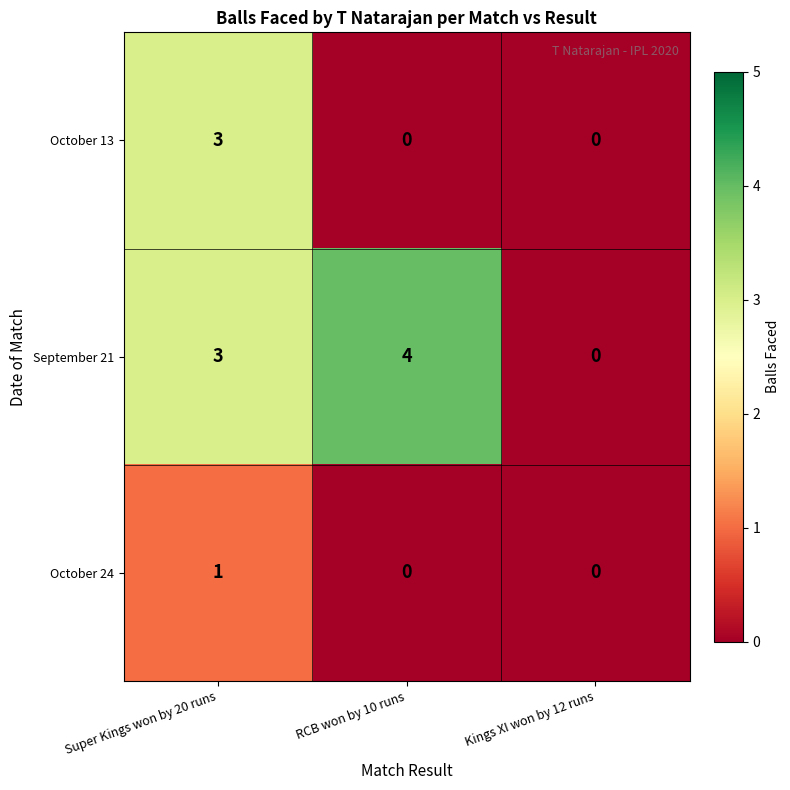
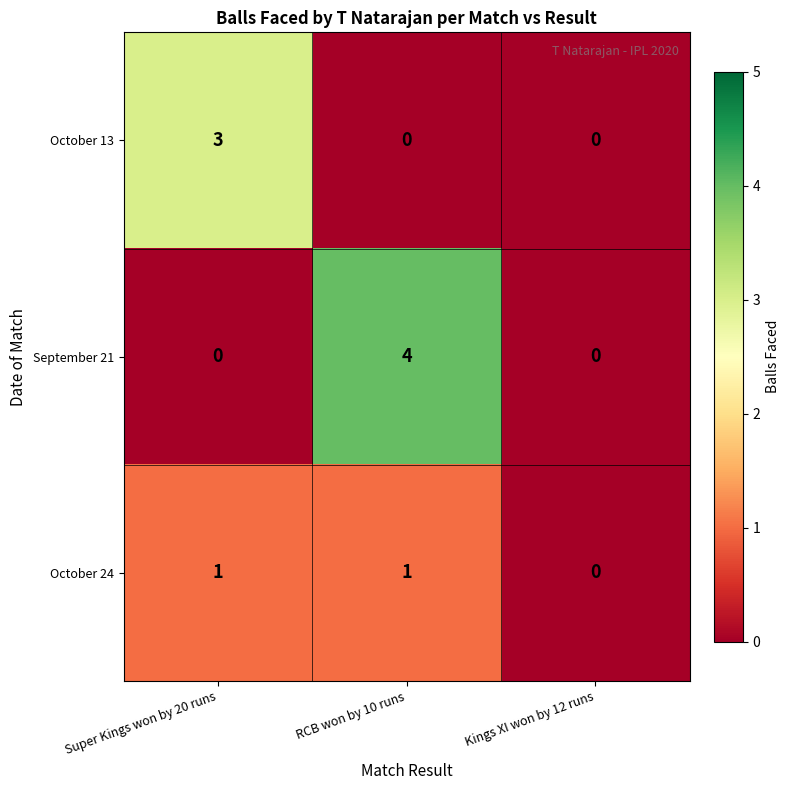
  {
    "October 13": {
      "Super Kings won by 20 runs": 3,
      "RCB won by 10 runs": 0
    },
    "September 21": {
-     "Super Kings won by 20 runs": 3,
+     "Super Kings won by 20 runs": 0,
      "RCB won by 10 runs": 4,
      "Kings XI won by 12 runs": 0
    },
    "October 24": {
      "Super Kings won by 20 runs": 1,
-     "RCB won by 10 runs": 0,
+     "RCB won by 10 runs": 1,
      "Kings XI won by 12 runs": 0
    }
  }
